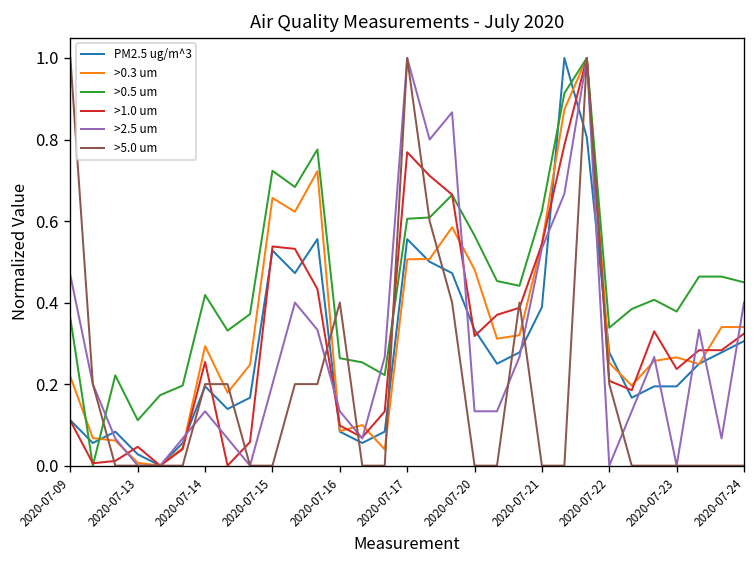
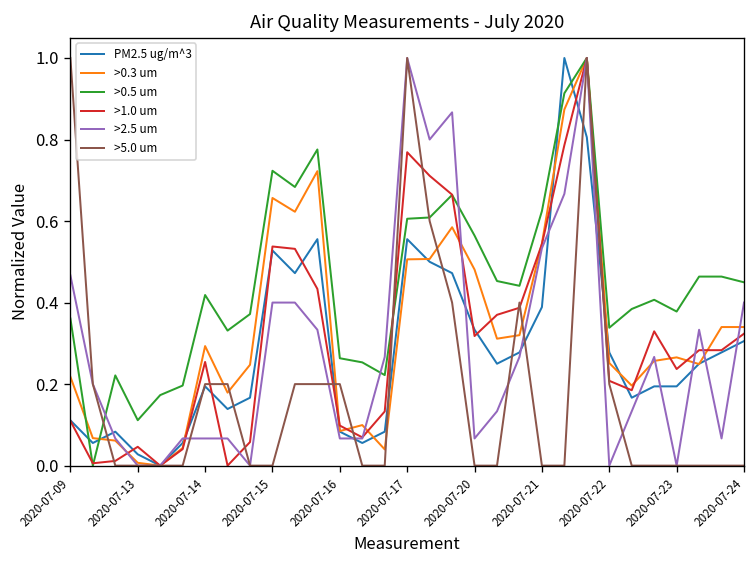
  {
    "PM2.5 ug/m^3": {
      "2020-07-13": 0.03,
      "2020-07-15": 0.53,
      "2020-07-17": 0.56,
      "2020-07-20": 0.33,
      "2020-07-21": 0.39,
      "2020-07-22": 0.28,
      "2020-07-23": 0.19,
      "2020-07-24": 0.31
    },
    ">0.3 um": {
      "2020-07-09": 0.22,
      "2020-07-14": 0.29,
      "2020-07-15": 0.66,
      "2020-07-17": 0.51,
      "2020-07-20": 0.48,
      "2020-07-22": 0.25,
      "2020-07-23": 0.27,
      "2020-07-24": 0.34
    },
    ">0.5 um": {
      "2020-07-09": 0.36,
      "2020-07-13": 0.11,
      "2020-07-14": 0.42,
      "2020-07-15": 0.72,
      "2020-07-16": 0.26,
      "2020-07-17": 0.61,
      "2020-07-20": 0.56,
      "2020-07-21": 0.62,
      "2020-07-22": 0.34,
      "2020-07-23": 0.38,
      "2020-07-24": 0.45
    },
    ">1.0 um": {
      "2020-07-13": 0.05,
      "2020-07-14": 0.25,
      "2020-07-15": 0.54,
      "2020-07-16": 0.10,
      "2020-07-17": 0.77,
      "2020-07-20": 0.32,
      "2020-07-22": 0.21,
      "2020-07-23": 0.24,
      "2020-07-24": 0.32
    },
    ">2.5 um": {
      "2020-07-09": 0.47,
-     "2020-07-14": 0.13,
-     "2020-07-15": 0.20,
-     "2020-07-16": 0.13,
-     "2020-07-20": 0.13,
+     "2020-07-14": 0.07,
+     "2020-07-15": 0.40,
+     "2020-07-16": 0.07,
+     "2020-07-20": 0.07,
      "2020-07-21": 0.53,
      "2020-07-22": 0.00,
      "2020-07-24": 0.40
    },
    ">5.0 um": {
      "2020-07-09": 1.00,
      "2020-07-15": 0.00,
-     "2020-07-16": 0.40,
+     "2020-07-16": 0.20,
      "2020-07-20": 0.00,
      "2020-07-21": 0.00,
      "2020-07-22": 0.20,
      "2020-07-24": 0.00
    }
  }
